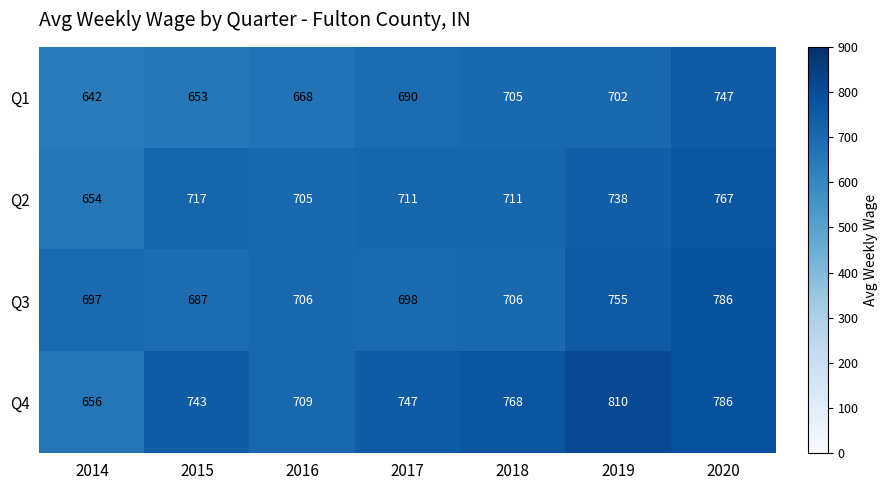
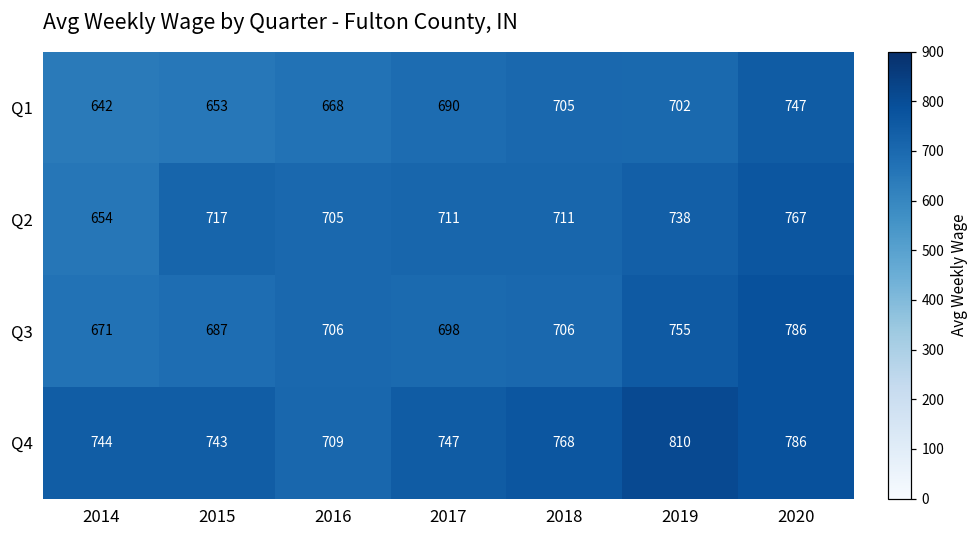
  {
    "Q1": {
      "2014": 642,
      "2015": 653,
      "2016": 668,
      "2017": 690,
      "2018": 705,
      "2019": 702,
      "2020": 747
    },
    "Q2": {
      "2014": 654,
      "2015": 717,
      "2016": 705,
      "2017": 711,
      "2018": 711,
      "2019": 738,
      "2020": 767
    },
    "Q3": {
-     "2014": 697,
+     "2014": 671,
      "2015": 687,
      "2016": 706,
      "2017": 698,
      "2018": 706,
      "2019": 755,
      "2020": 786
    },
    "Q4": {
-     "2014": 656,
+     "2014": 744,
      "2015": 743,
      "2016": 709,
      "2017": 747,
      "2018": 768,
      "2019": 810,
      "2020": 786
    }
  }
